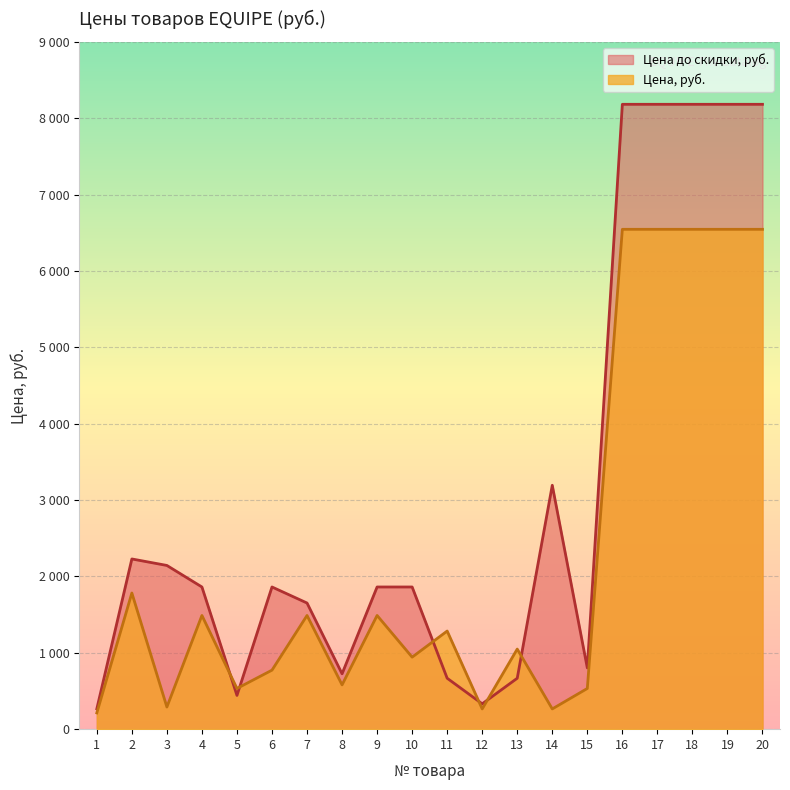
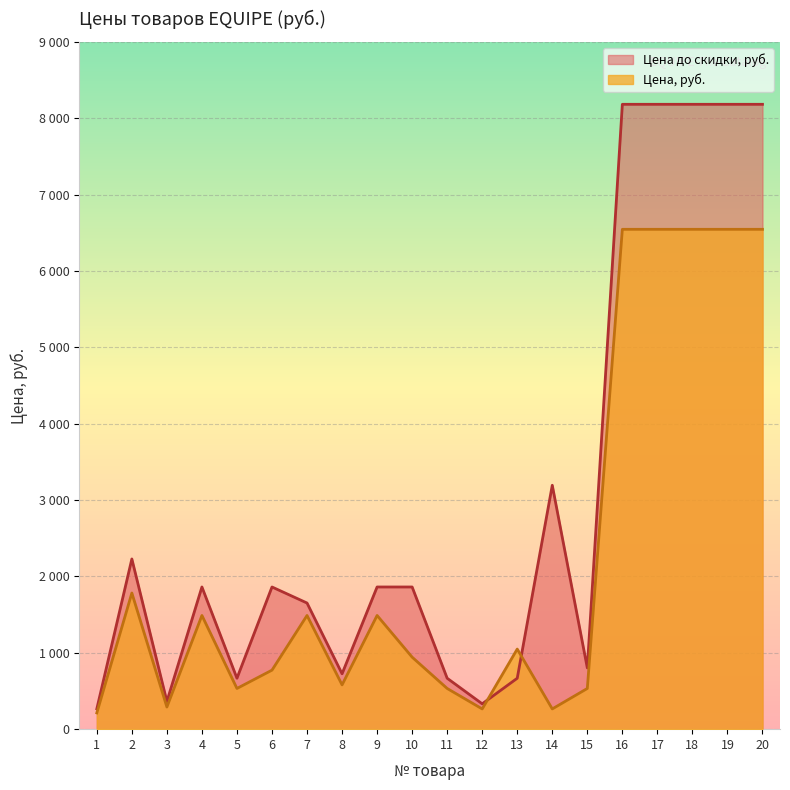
  {
    "Цена до скидки, руб.": {
      "1": 300,
      "2": 2200,
-     "3": 2100,
+     "3": 400,
      "4": 1900,
-     "5": 400,
+     "5": 700,
      "6": 1900,
      "7": 1700,
      "8": 700,
      "9": 1900,
      "10": 1900,
      "11": 700,
      "12": 300,
      "13": 700,
      "14": 3200,
      "15": 800,
      "16": 8200,
      "17": 8200,
      "18": 8200,
      "19": 8200,
      "20": 8200
    },
    "Цена, руб.": {
      "1": 200,
      "2": 1800,
      "3": 300,
      "4": 1500,
      "5": 500,
      "6": 800,
      "7": 1500,
      "8": 600,
      "9": 1500,
      "10": 900,
-     "11": 1300,
+     "11": 500,
      "12": 300,
      "13": 1000,
      "14": 300,
      "15": 500,
      "16": 6500,
      "17": 6500,
      "18": 6500,
      "19": 6500,
      "20": 6500
    }
  }
